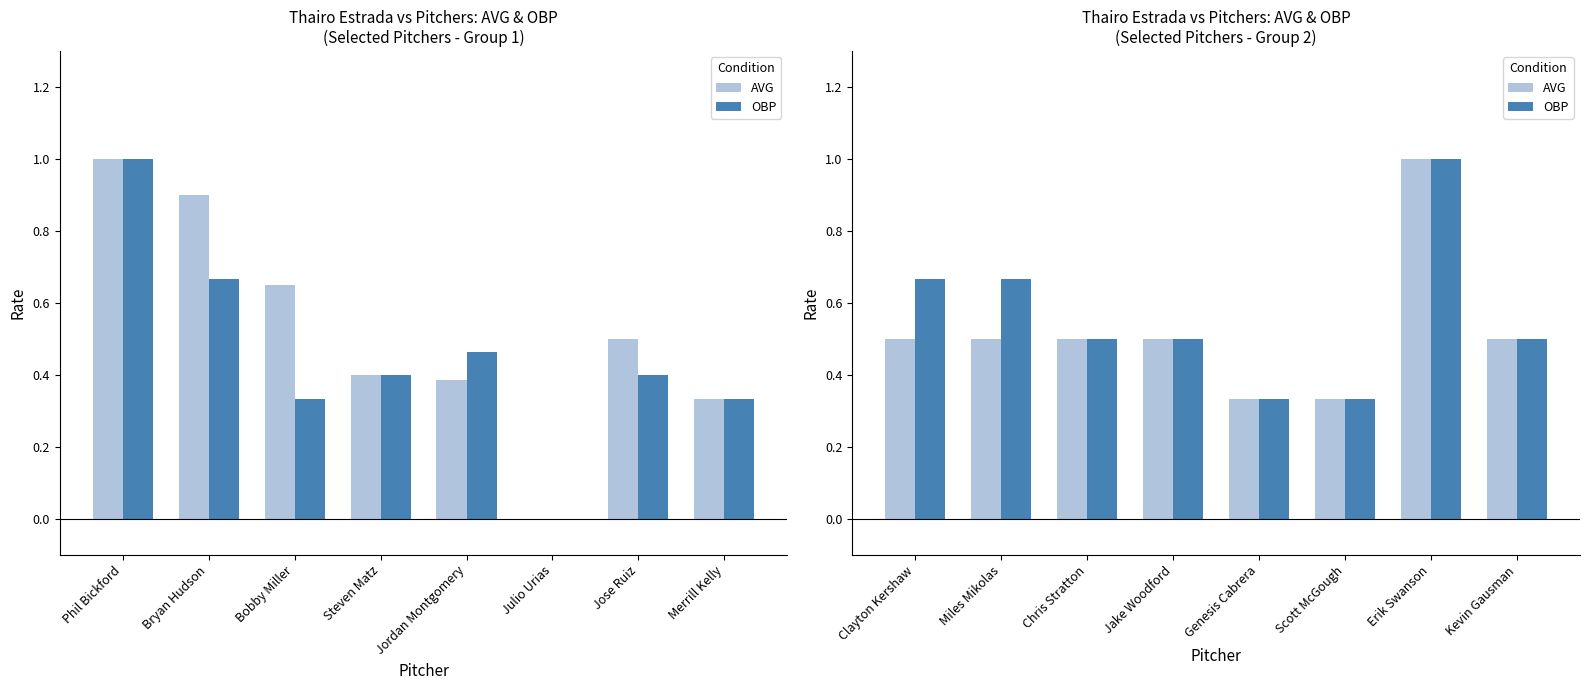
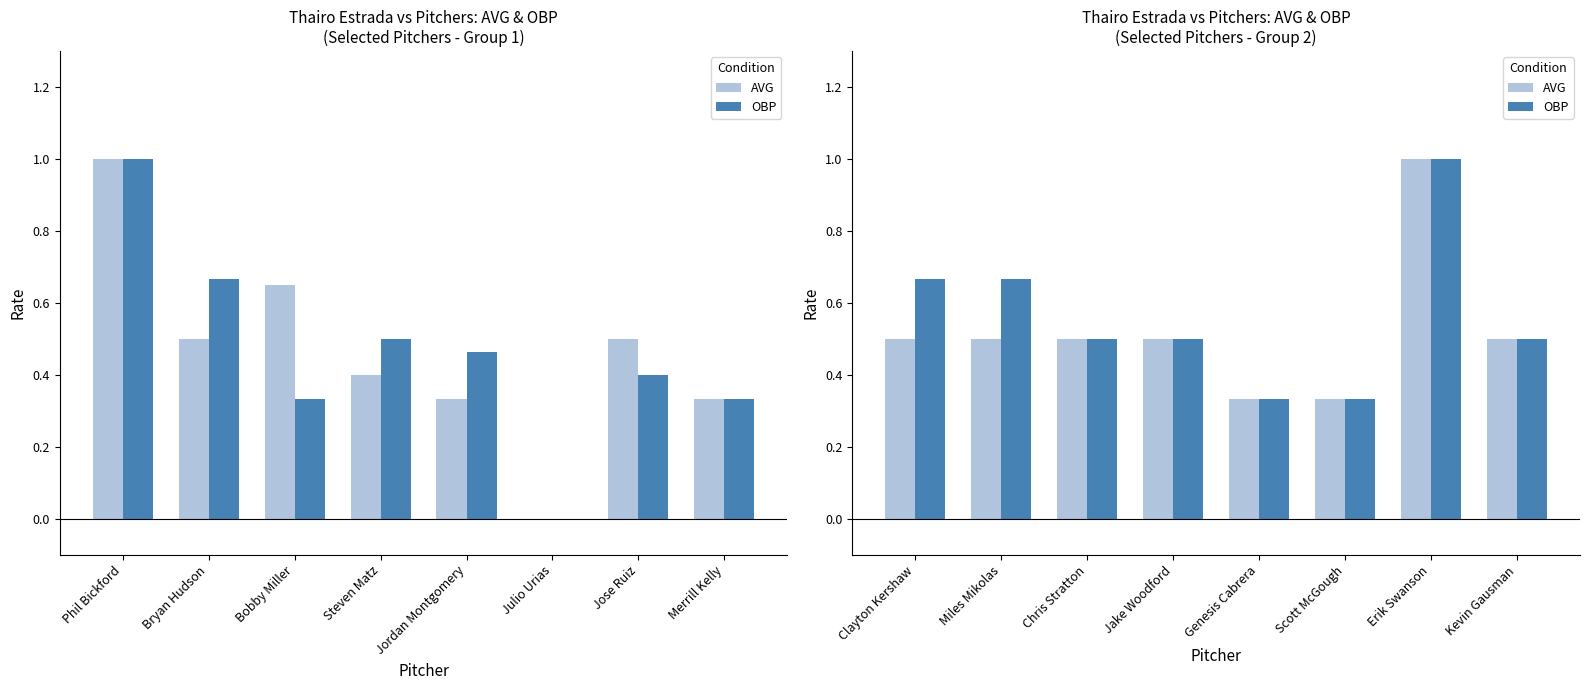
  {
    "Thairo Estrada vs Pitchers: AVG & OBP (Selected Pitchers - Group 1)": {
      "AVG": {
        "Phil Bickford": 1.00,
-       "Bryan Hudson": 0.9,
+       "Bryan Hudson": 0.5,
        "Bobby Miller": 0.65,
        "Steven Matz": 0.40,
-       "Jordan Montgomery": 0.39,
+       "Jordan Montgomery": 0.33,
        "Julio Urias": 0.00,
        "Jose Ruiz": 0.50,
        "Merrill Kelly": 0.33
      },
      "OBP": {
        "Phil Bickford": 1.0,
        "Bryan Hudson": 0.67,
        "Bobby Miller": 0.33,
-       "Steven Matz": 0.4,
+       "Steven Matz": 0.5,
        "Jordan Montgomery": 0.46,
        "Julio Urias": 0.0,
        "Jose Ruiz": 0.4,
        "Merrill Kelly": 0.33
      }
    },
    "Thairo Estrada vs Pitchers: AVG & OBP (Selected Pitchers - Group 2)": {
      "AVG": {
        "Clayton Kershaw": 0.50,
        "Miles Mikolas": 0.50,
        "Chris Stratton": 0.50,
        "Jake Woodford": 0.50,
        "Genesis Cabrera": 0.33,
        "Scott McGough": 0.33,
        "Erik Swanson": 1.00,
        "Kevin Gausman": 0.50
      },
      "OBP": {
        "Clayton Kershaw": 0.67,
        "Miles Mikolas": 0.67,
        "Chris Stratton": 0.50,
        "Jake Woodford": 0.50,
        "Genesis Cabrera": 0.33,
        "Scott McGough": 0.33,
        "Erik Swanson": 1.00,
        "Kevin Gausman": 0.50
      }
    }
  }
